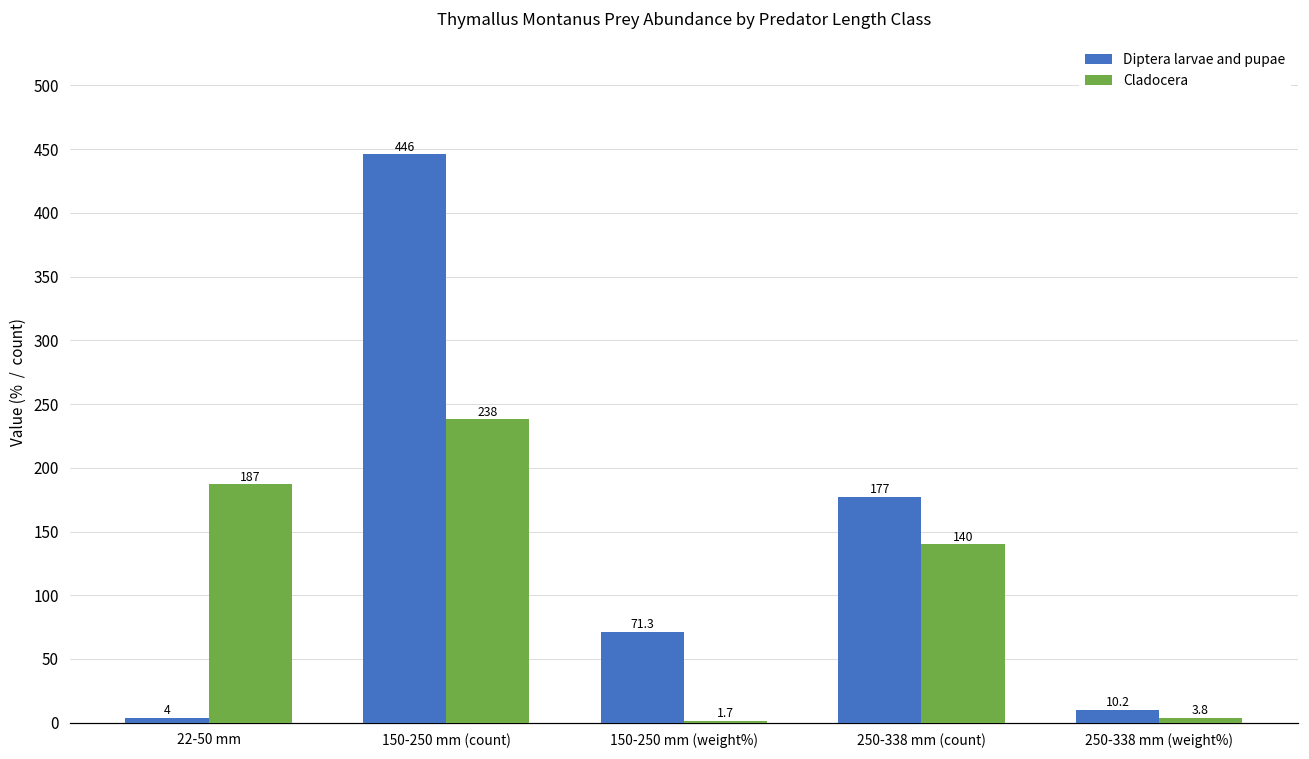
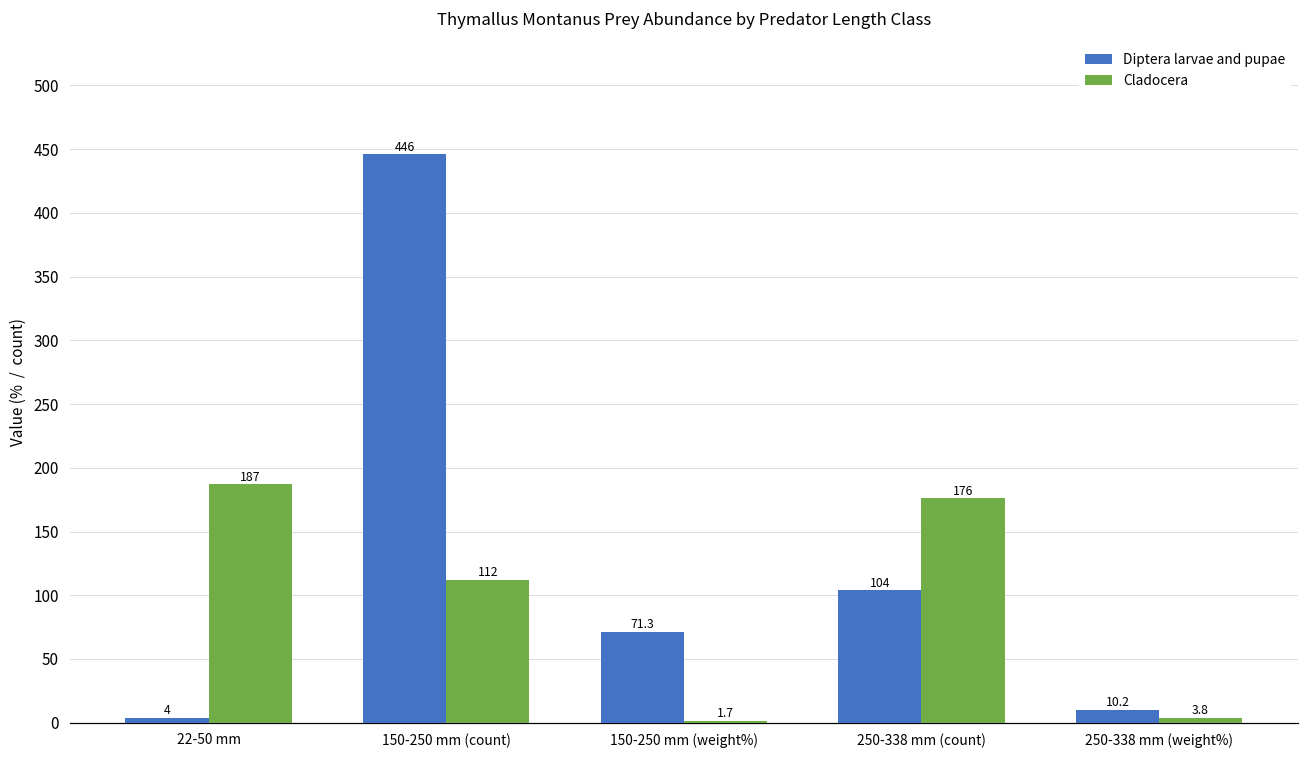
  {
    "Diptera larvae and pupae": {
      "22-50 mm": 4,
      "150-250 mm (count)": 446,
      "150-250 mm (weight%)": 71.3,
-     "250-338 mm (count)": 177,
+     "250-338 mm (count)": 104,
      "250-338 mm (weight%)": 10.2
    },
    "Cladocera": {
      "22-50 mm": 187,
-     "150-250 mm (count)": 238,
+     "150-250 mm (count)": 112,
      "150-250 mm (weight%)": 1.7,
-     "250-338 mm (count)": 140,
+     "250-338 mm (count)": 176,
      "250-338 mm (weight%)": 3.8
    }
  }
